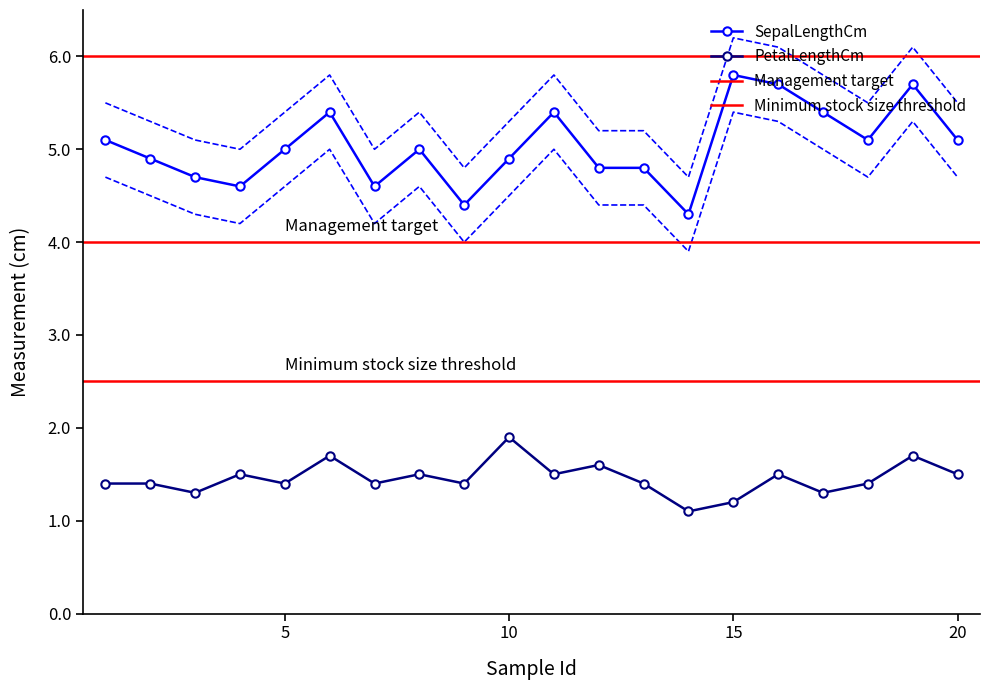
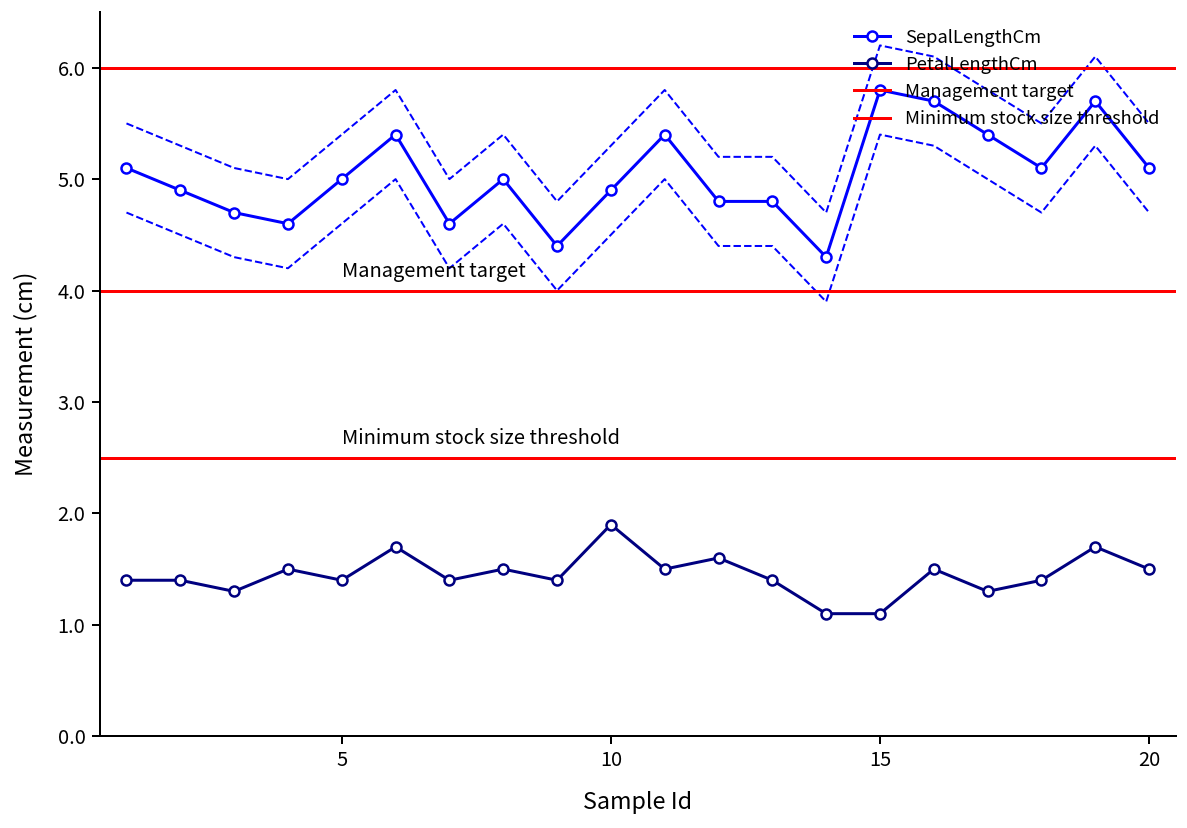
  {
    "PetalLengthCm": {
      "5": 1.4,
      "10": 1.9,
-     "15": 1.2,
+     "15": 1.1,
      "20": 1.5
    }
  }
